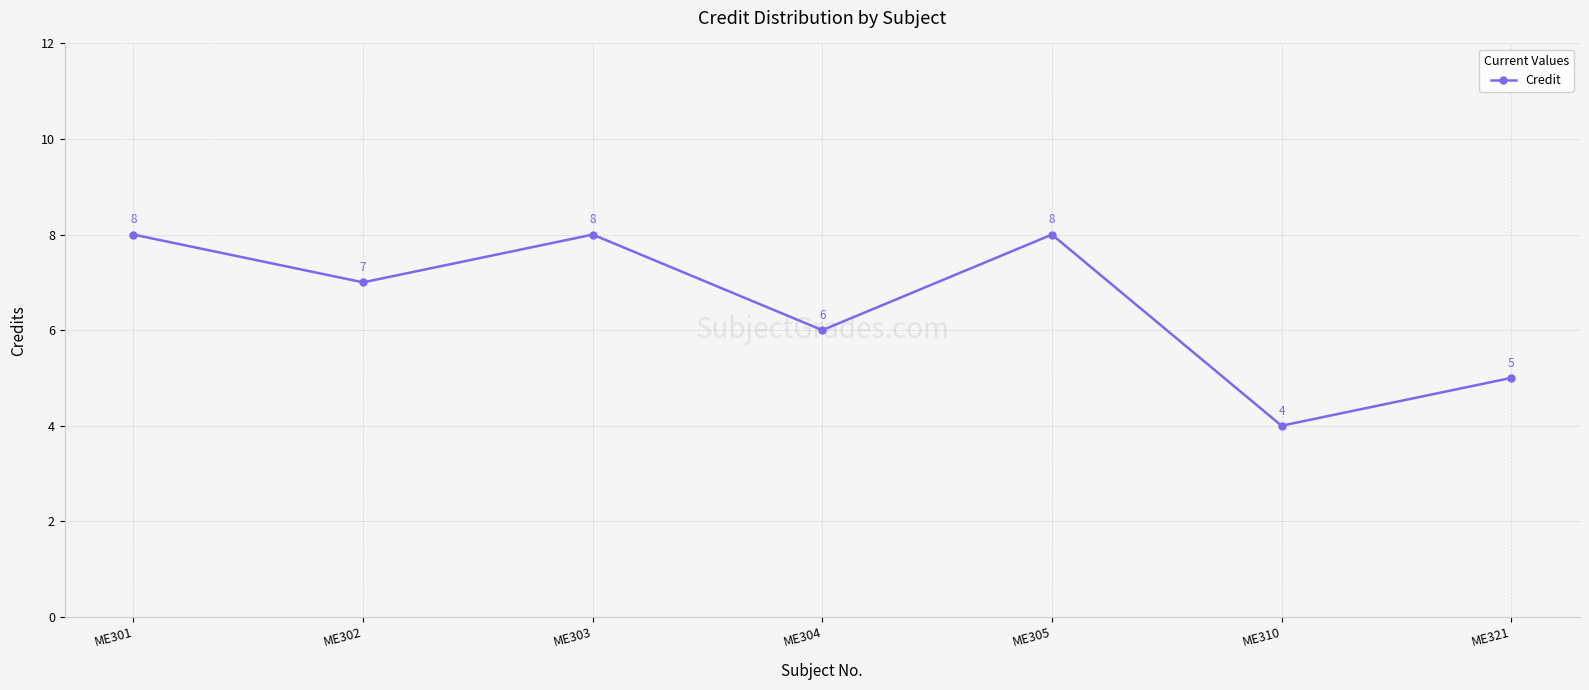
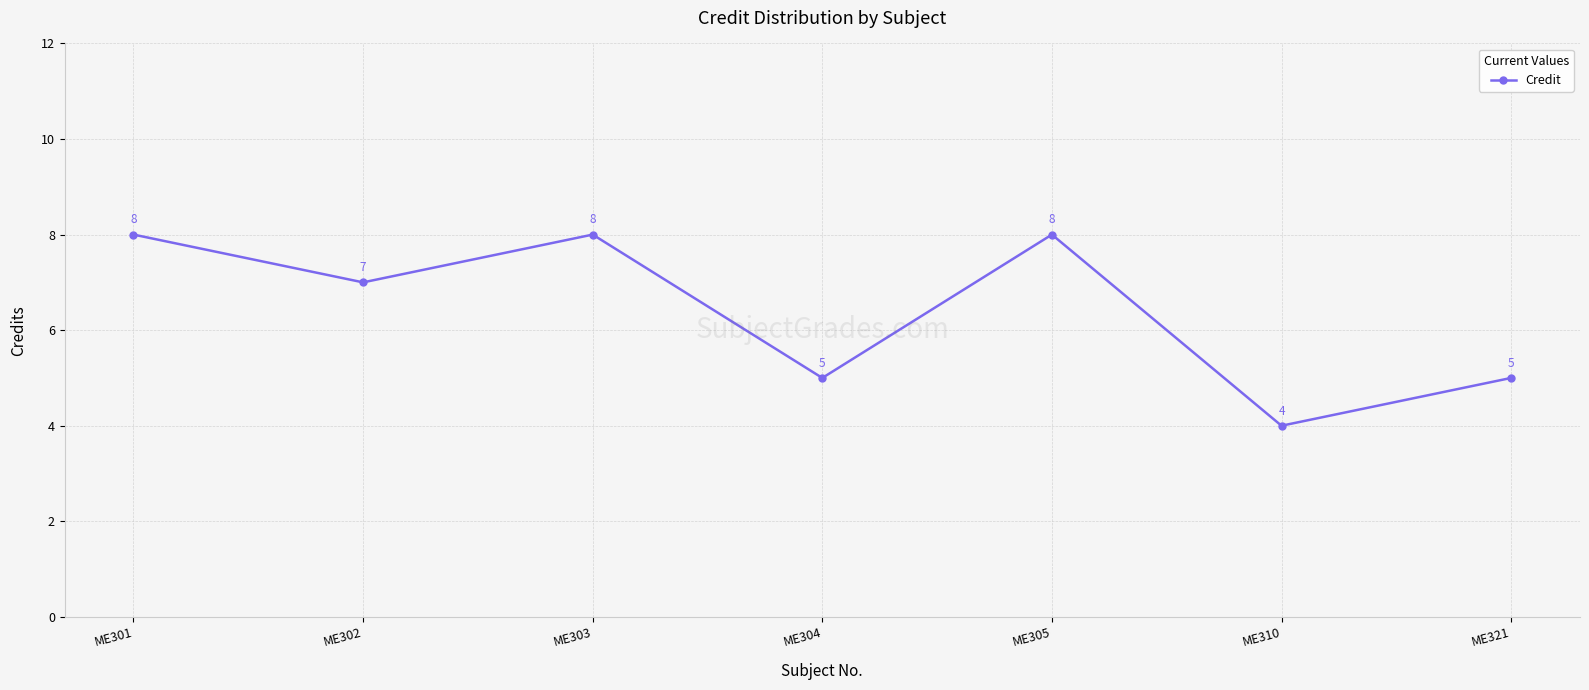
  {
    "ME301": 8,
    "ME302": 7,
    "ME303": 8,
-   "ME304": 6,
+   "ME304": 5,
    "ME305": 8,
    "ME310": 4,
    "ME321": 5
  }
